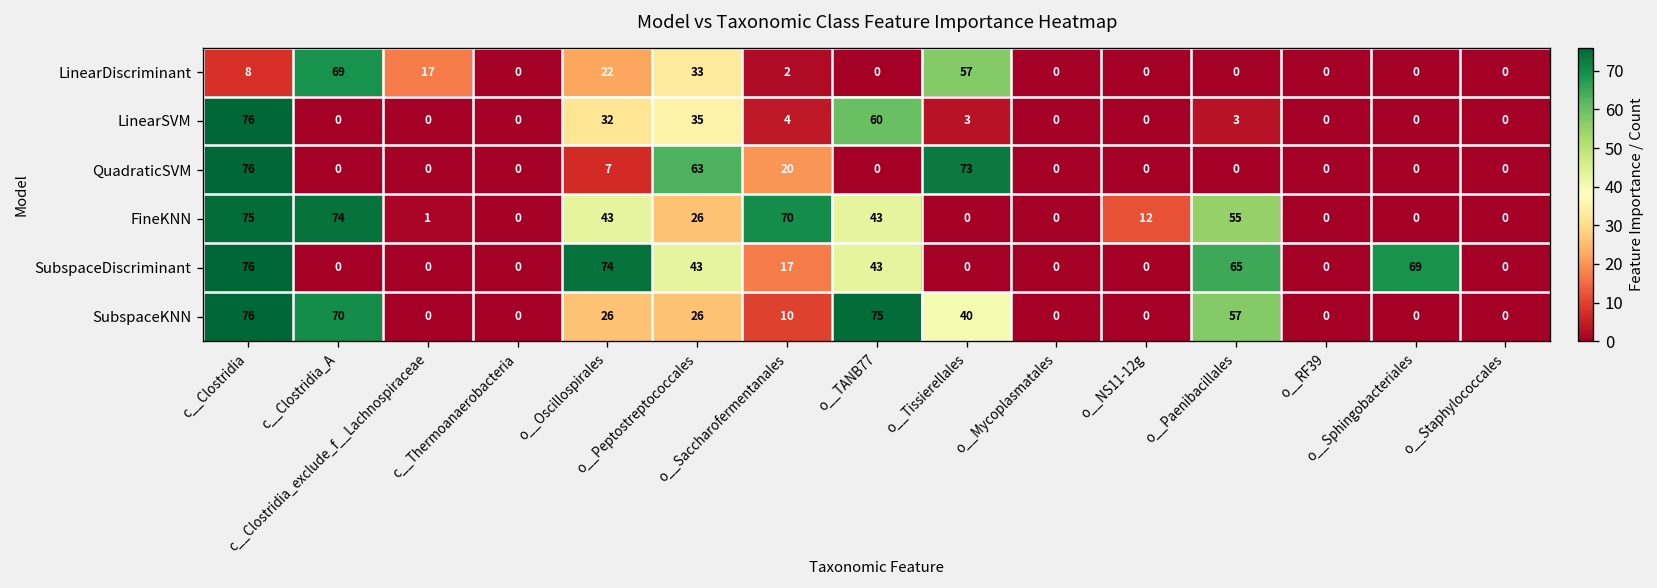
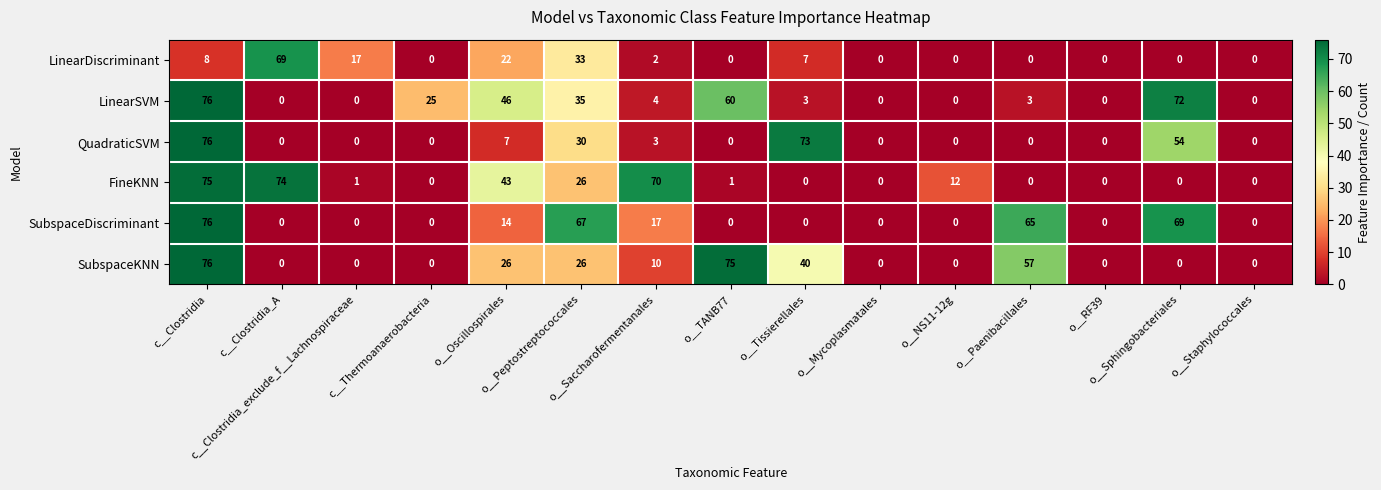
  {
    "LinearDiscriminant": {
      "c__Clostridia": 8,
      "c__Clostridia_A": 69,
      "c__Clostridia_exclude_f__Lachnospiraceae": 17,
      "c__Thermoanaerobacteria": 0,
      "o__Oscillospirales": 22,
      "o__Peptostreptococcales": 33,
      "o__Saccharofermentanales": 2,
      "o__TANB77": 0,
-     "o__Tissierellales": 57,
+     "o__Tissierellales": 7,
      "o__Mycoplasmatales": 0,
      "o__NS11-12g": 0,
      "o__Paenibacillales": 0,
      "o__RF39": 0,
      "o__Sphingobacteriales": 0,
      "o__Staphylococcales": 0
    },
    "LinearSVM": {
      "c__Clostridia": 76,
      "c__Clostridia_A": 0,
      "c__Clostridia_exclude_f__Lachnospiraceae": 0,
-     "c__Thermoanaerobacteria": 0,
-     "o__Oscillospirales": 32,
+     "c__Thermoanaerobacteria": 25,
+     "o__Oscillospirales": 46,
      "o__Peptostreptococcales": 35,
      "o__Saccharofermentanales": 4,
      "o__TANB77": 60,
      "o__Tissierellales": 3,
      "o__Mycoplasmatales": 0,
      "o__NS11-12g": 0,
      "o__Paenibacillales": 3,
      "o__RF39": 0,
-     "o__Sphingobacteriales": 0,
+     "o__Sphingobacteriales": 72,
      "o__Staphylococcales": 0
    },
    "QuadraticSVM": {
      "c__Clostridia": 76,
      "c__Clostridia_A": 0,
      "c__Clostridia_exclude_f__Lachnospiraceae": 0,
      "c__Thermoanaerobacteria": 0,
      "o__Oscillospirales": 7,
-     "o__Peptostreptococcales": 63,
-     "o__Saccharofermentanales": 20,
+     "o__Peptostreptococcales": 30,
+     "o__Saccharofermentanales": 3,
      "o__TANB77": 0,
      "o__Tissierellales": 73,
      "o__Mycoplasmatales": 0,
      "o__NS11-12g": 0,
      "o__Paenibacillales": 0,
      "o__RF39": 0,
-     "o__Sphingobacteriales": 0,
+     "o__Sphingobacteriales": 54,
      "o__Staphylococcales": 0
    },
    "FineKNN": {
      "c__Clostridia": 75,
      "c__Clostridia_A": 74,
      "c__Clostridia_exclude_f__Lachnospiraceae": 1,
      "c__Thermoanaerobacteria": 0,
      "o__Oscillospirales": 43,
      "o__Peptostreptococcales": 26,
      "o__Saccharofermentanales": 70,
-     "o__TANB77": 43,
+     "o__TANB77": 1,
      "o__Tissierellales": 0,
      "o__Mycoplasmatales": 0,
      "o__NS11-12g": 12,
-     "o__Paenibacillales": 55,
+     "o__Paenibacillales": 0,
      "o__RF39": 0,
      "o__Sphingobacteriales": 0,
      "o__Staphylococcales": 0
    },
    "SubspaceDiscriminant": {
      "c__Clostridia": 76,
      "c__Clostridia_A": 0,
      "c__Clostridia_exclude_f__Lachnospiraceae": 0,
      "c__Thermoanaerobacteria": 0,
-     "o__Oscillospirales": 74,
-     "o__Peptostreptococcales": 43,
+     "o__Oscillospirales": 14,
+     "o__Peptostreptococcales": 67,
      "o__Saccharofermentanales": 17,
-     "o__TANB77": 43,
+     "o__TANB77": 0,
      "o__Tissierellales": 0,
      "o__Mycoplasmatales": 0,
      "o__NS11-12g": 0,
      "o__Paenibacillales": 65,
      "o__RF39": 0,
      "o__Sphingobacteriales": 69,
      "o__Staphylococcales": 0
    },
    "SubspaceKNN": {
      "c__Clostridia": 76,
-     "c__Clostridia_A": 70,
+     "c__Clostridia_A": 0,
      "c__Clostridia_exclude_f__Lachnospiraceae": 0,
      "c__Thermoanaerobacteria": 0,
      "o__Oscillospirales": 26,
      "o__Peptostreptococcales": 26,
      "o__Saccharofermentanales": 10,
      "o__TANB77": 75,
      "o__Tissierellales": 40,
      "o__Mycoplasmatales": 0,
      "o__NS11-12g": 0,
      "o__Paenibacillales": 57,
      "o__RF39": 0,
      "o__Sphingobacteriales": 0,
      "o__Staphylococcales": 0
    }
  }
